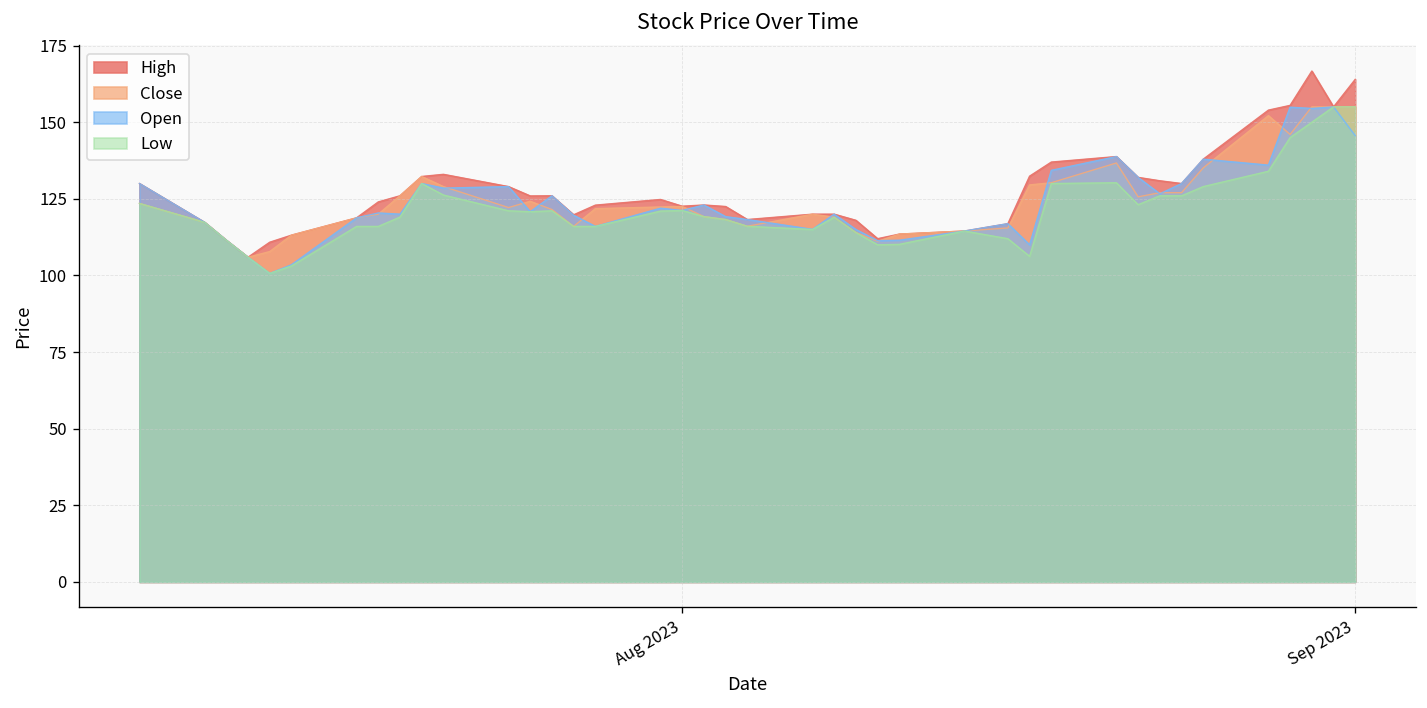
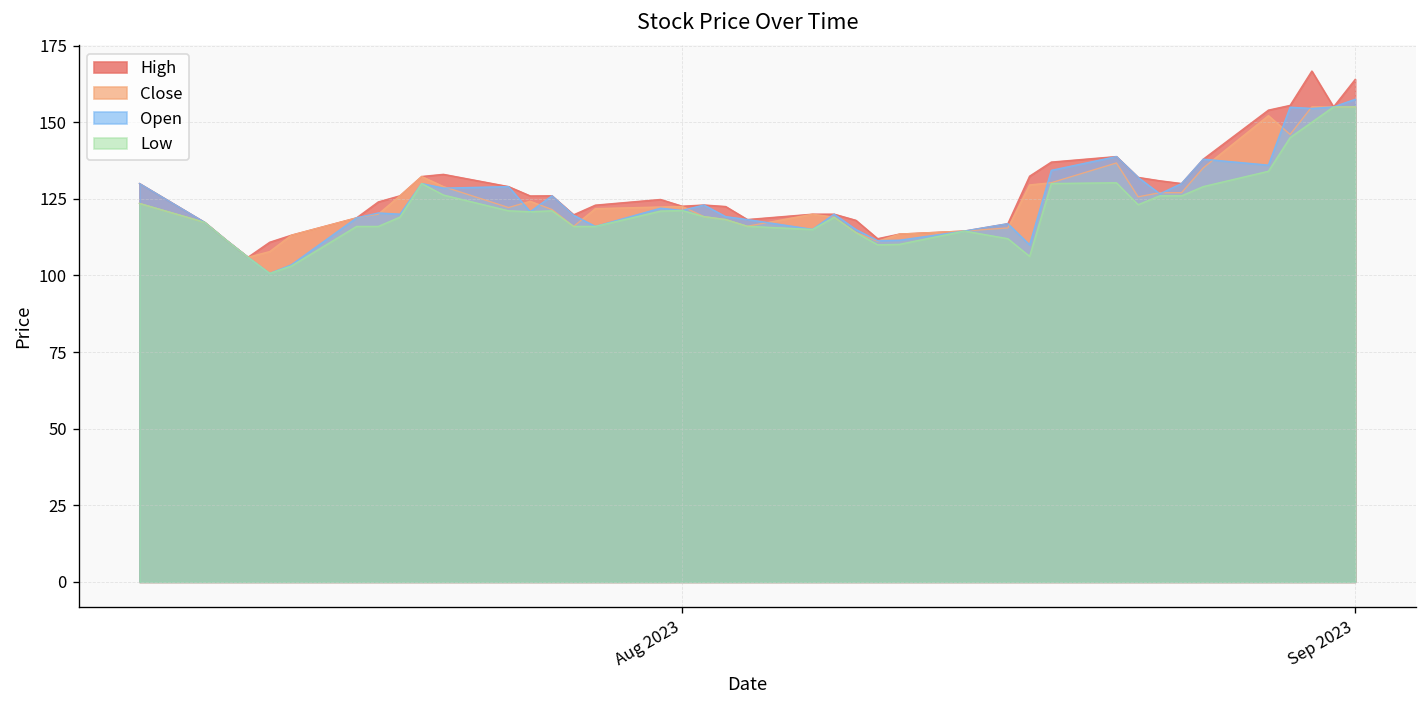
  {
    "Open": {
-     "Sep 2023": 146
+     "Sep 2023": 158
    }
  }
